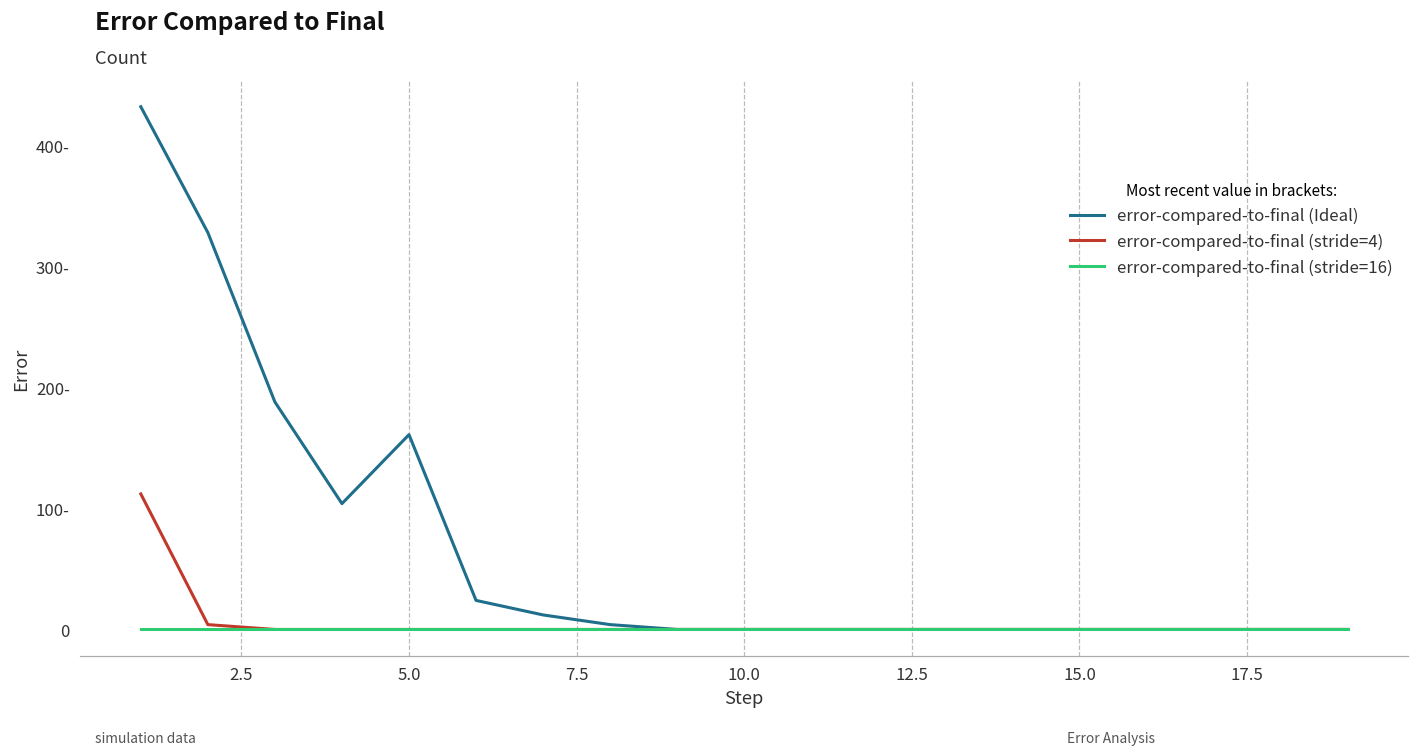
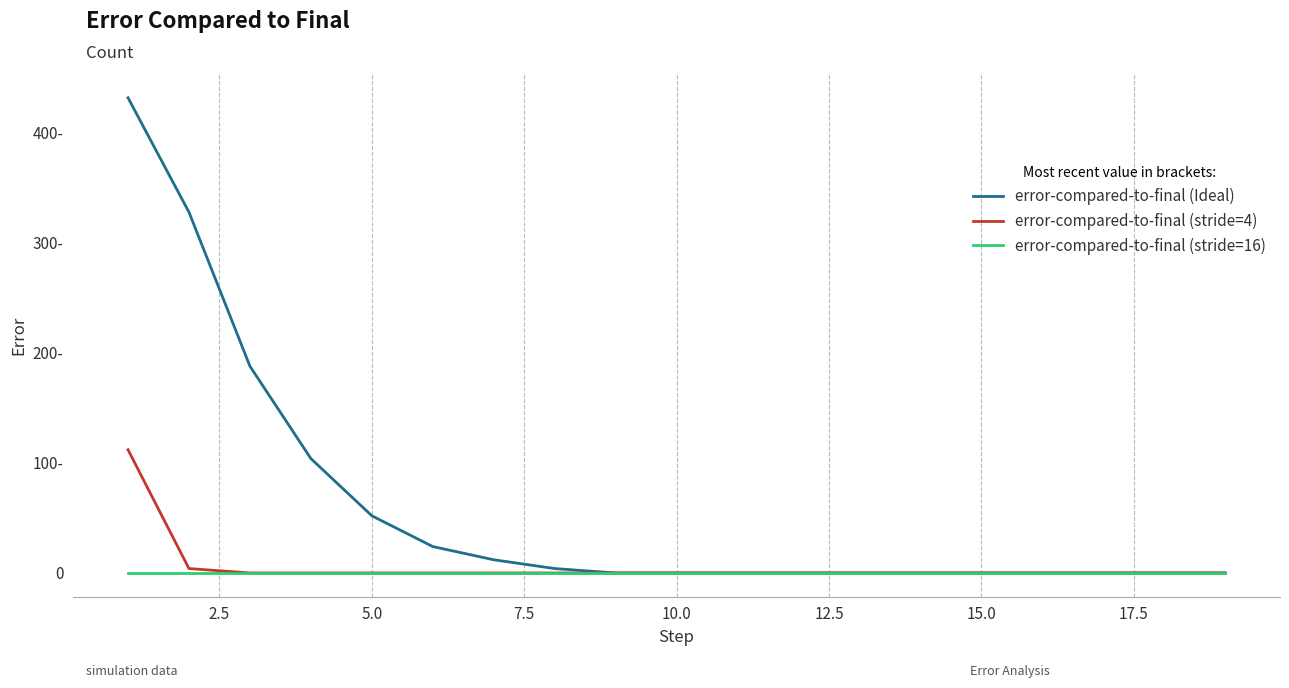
  {
    "error-compared-to-final (Ideal)": {
-     "5.0": "161-"
+     "5.0": "52-"
    }
  }
